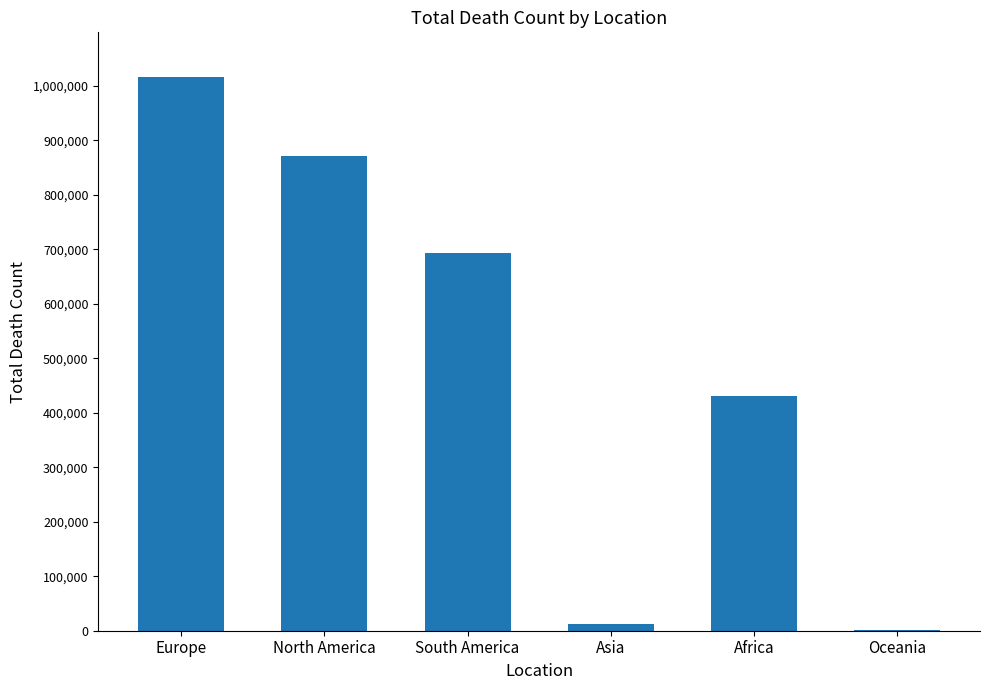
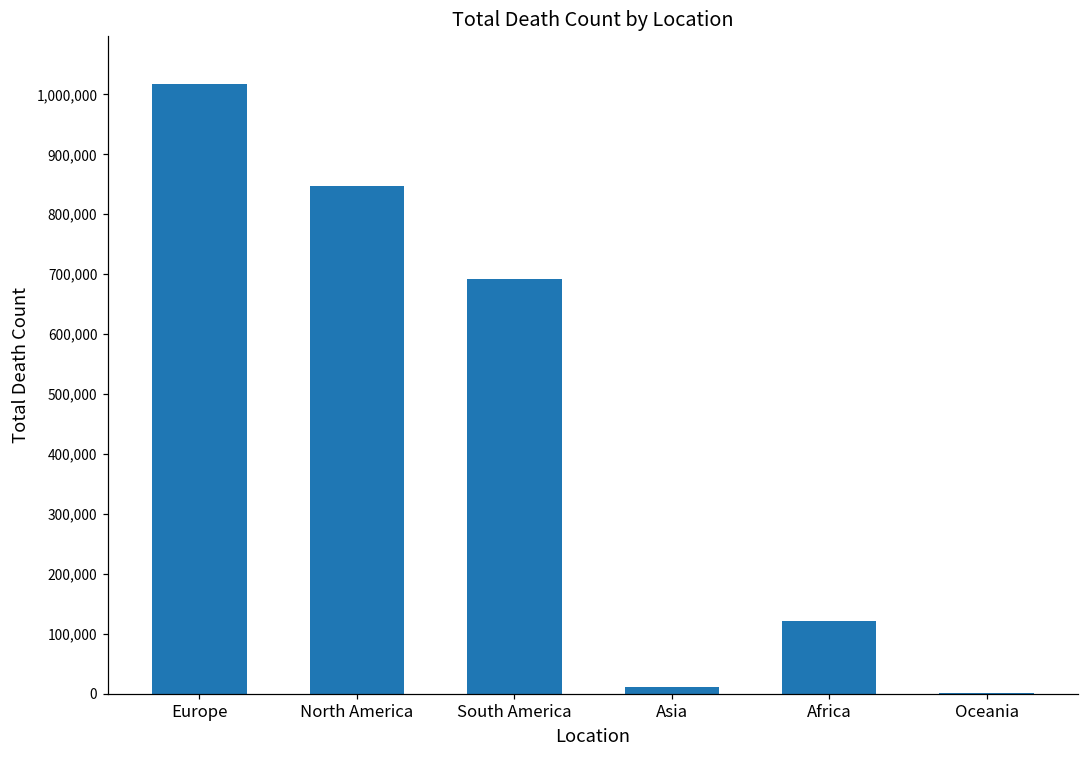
  {
    "Europe": "1,020,000",
-   "North America": "870,000",
+   "North America": "850,000",
    "South America": "690,000",
    "Asia": "10,000",
-   "Africa": "430,000"
+   "Africa": "120,000"
  }
